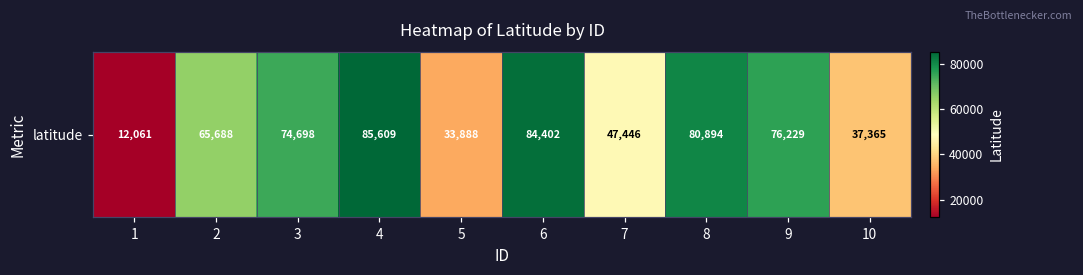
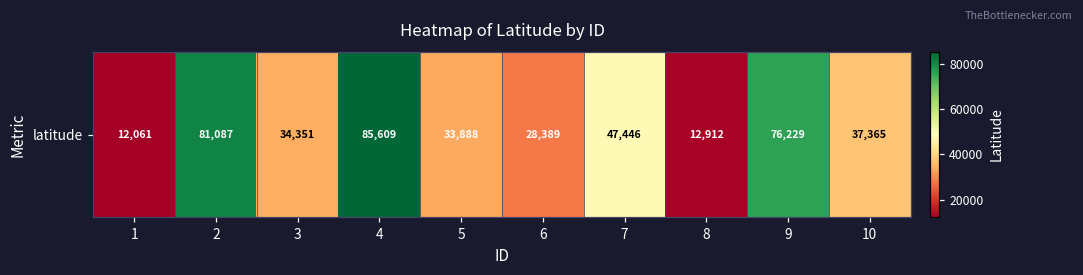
  {
    "latitude": {
      "1": "12,061",
-     "2": "65,688",
-     "3": "74,698",
+     "2": "81,087",
+     "3": "34,351",
      "4": "85,609",
      "5": "33,888",
-     "6": "84,402",
+     "6": "28,389",
      "7": "47,446",
-     "8": "80,894",
+     "8": "12,912",
      "9": "76,229",
      "10": "37,365"
    }
  }
